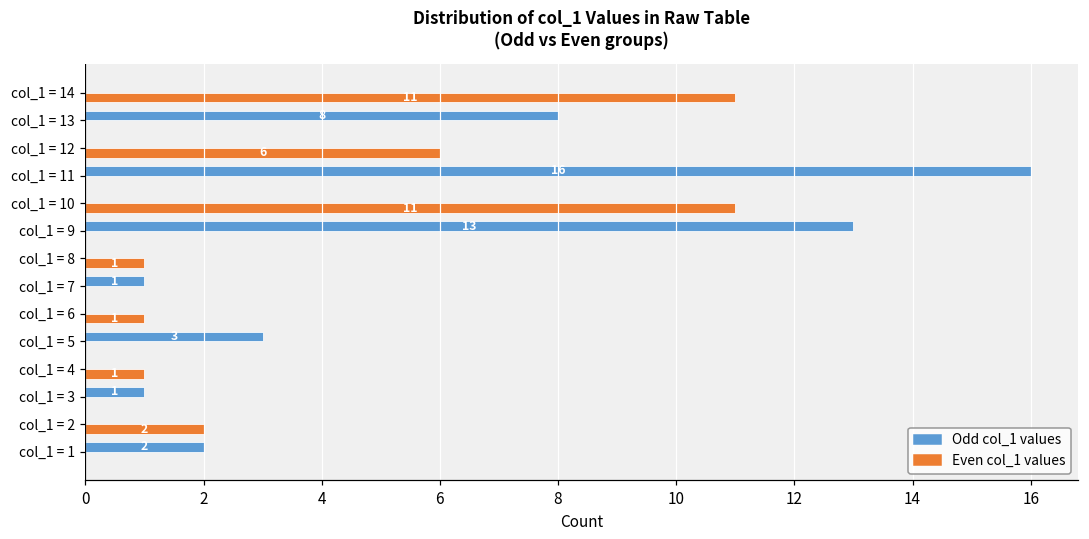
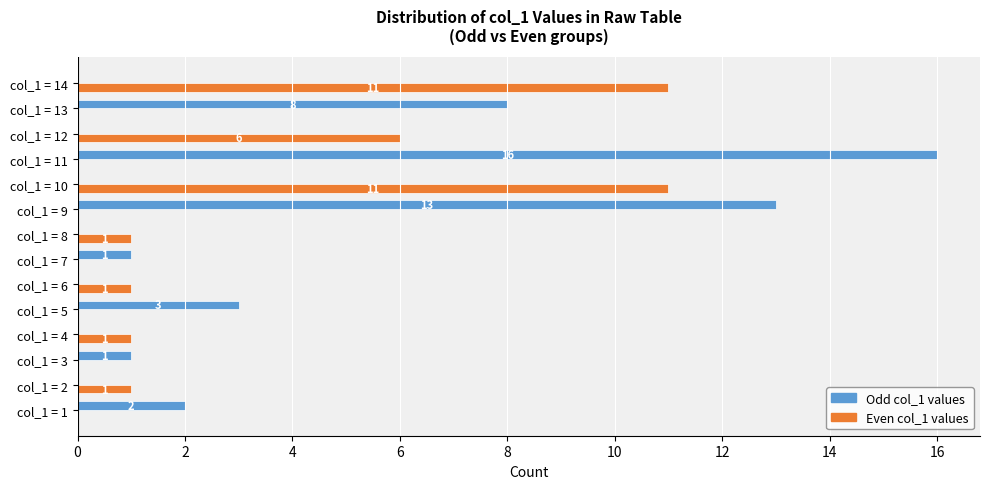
  {
    "Odd col_1 values": {
      "col_1 = 7": 1,
      "col_1 = 3": 1,
      "col_1 = 1": 2
    },
    "Even col_1 values": {
      "col_1 = 13": 0,
      "col_1 = 12": 6,
      "col_1 = 11": 0,
      "col_1 = 9": 0,
      "col_1 = 7": 0,
      "col_1 = 5": 0,
      "col_1 = 3": 0,
-     "col_1 = 2": 2,
+     "col_1 = 2": 1,
      "col_1 = 1": 0
    }
  }
